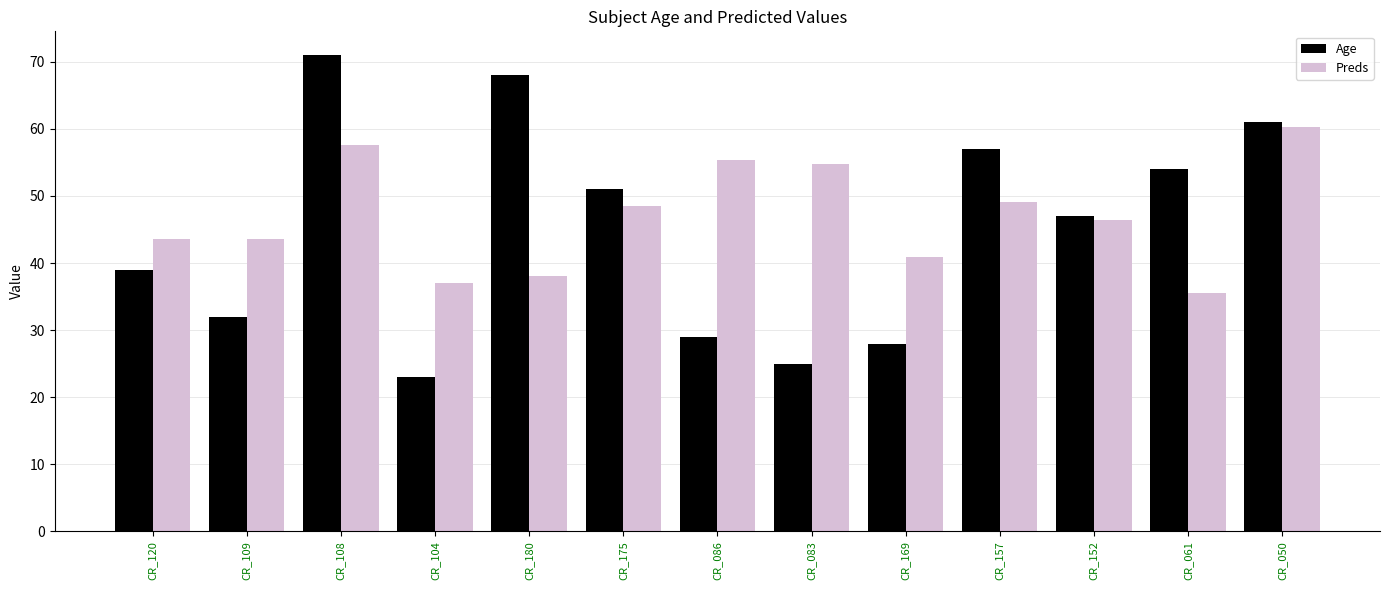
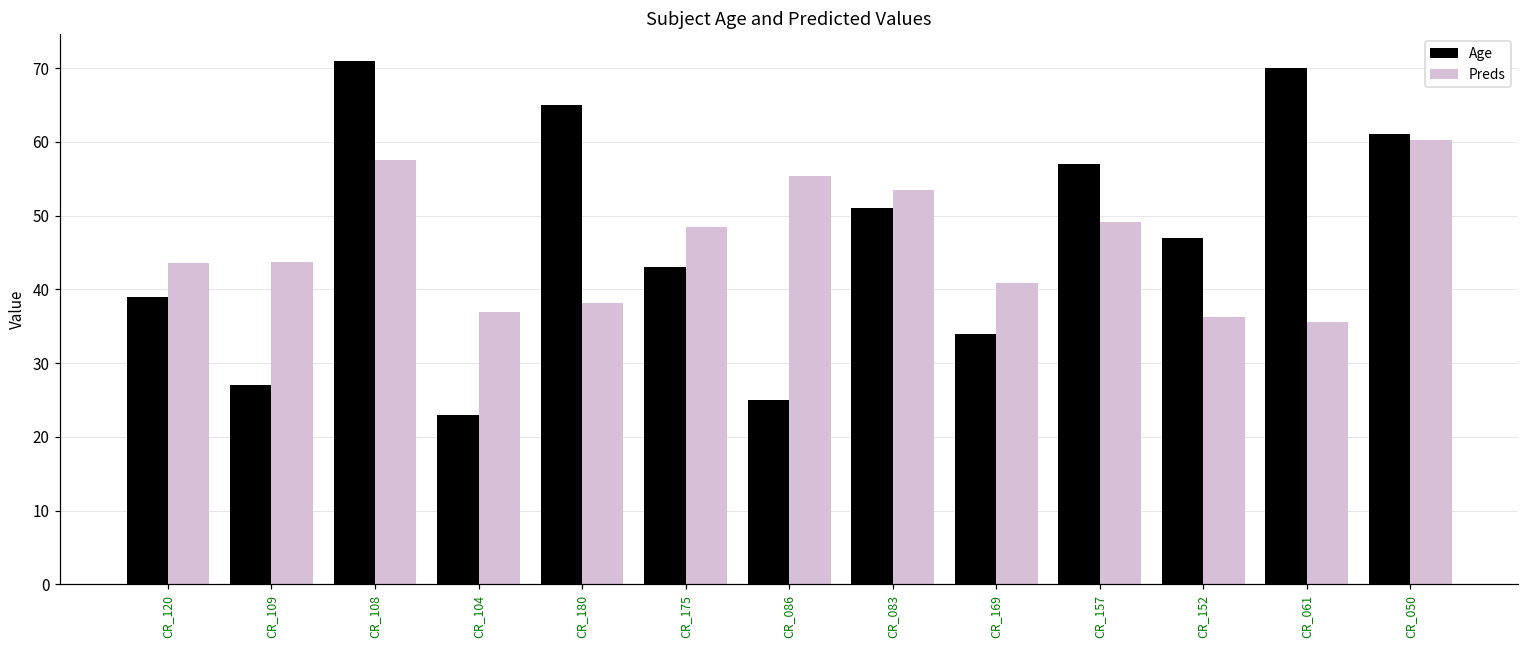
  {
    "Age": {
      "CR_120": 39,
-     "CR_109": 32,
+     "CR_109": 27,
      "CR_108": 71,
      "CR_104": 23,
-     "CR_180": 68,
-     "CR_175": 51,
-     "CR_086": 29,
-     "CR_083": 25,
-     "CR_169": 28,
+     "CR_180": 65,
+     "CR_175": 43,
+     "CR_086": 25,
+     "CR_083": 51,
+     "CR_169": 34,
      "CR_157": 57,
      "CR_152": 47,
-     "CR_061": 54,
+     "CR_061": 70,
      "CR_050": 61
    },
    "Preds": {
      "CR_120": 44,
      "CR_109": 44,
      "CR_108": 58,
      "CR_104": 37,
      "CR_180": 38,
      "CR_175": 48,
      "CR_086": 55,
-     "CR_083": 55,
+     "CR_083": 53,
      "CR_169": 41,
      "CR_157": 49,
-     "CR_152": 46,
+     "CR_152": 36,
      "CR_061": 36,
      "CR_050": 60
    }
  }
